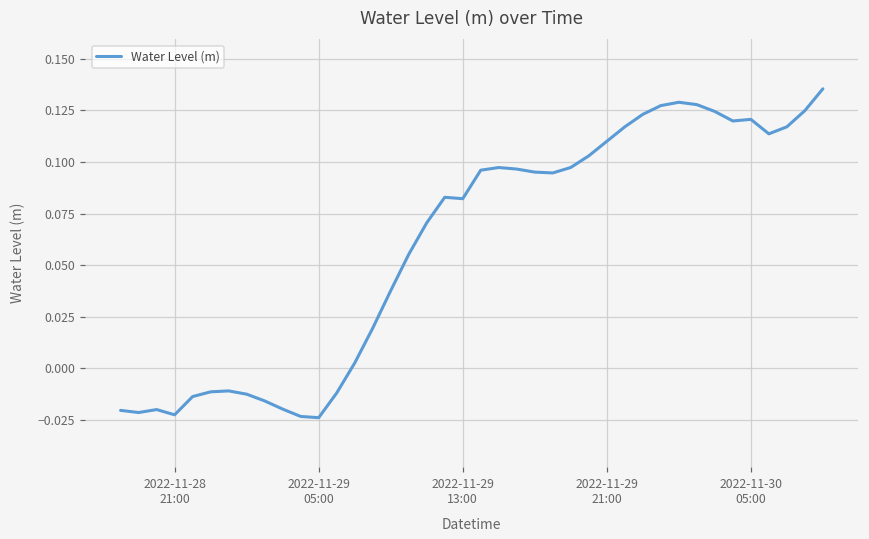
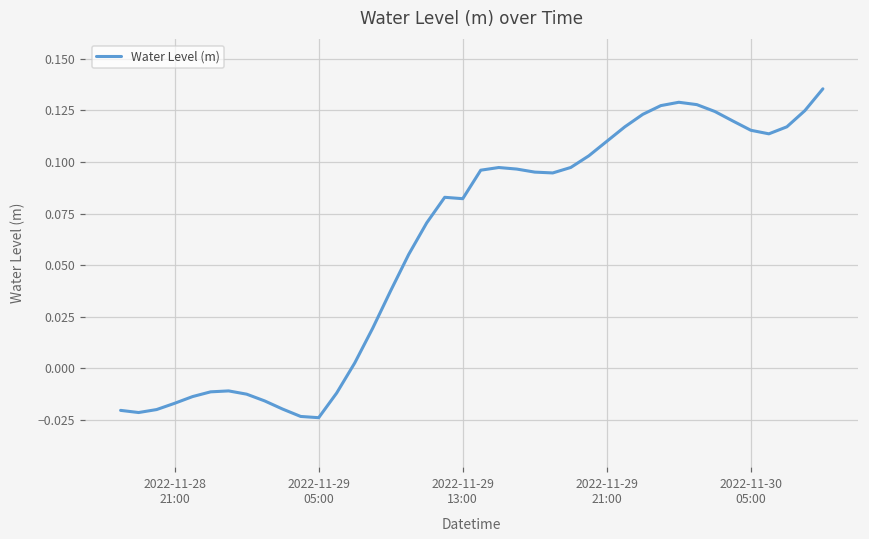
  {
-   "2022-11-28 21:00": -0.022,
+   "2022-11-28 21:00": -0.017,
    "2022-11-29 05:00": -0.024,
    "2022-11-29 13:00": 0.082,
    "2022-11-29 21:00": 0.110,
-   "2022-11-30 05:00": 0.121
+   "2022-11-30 05:00": 0.115
  }
